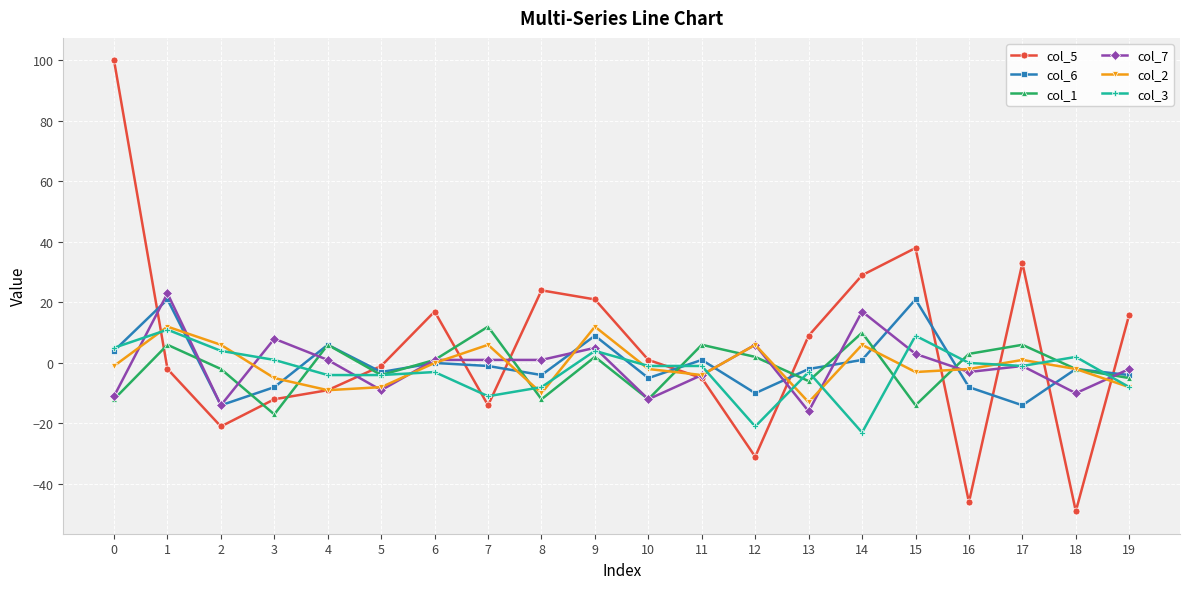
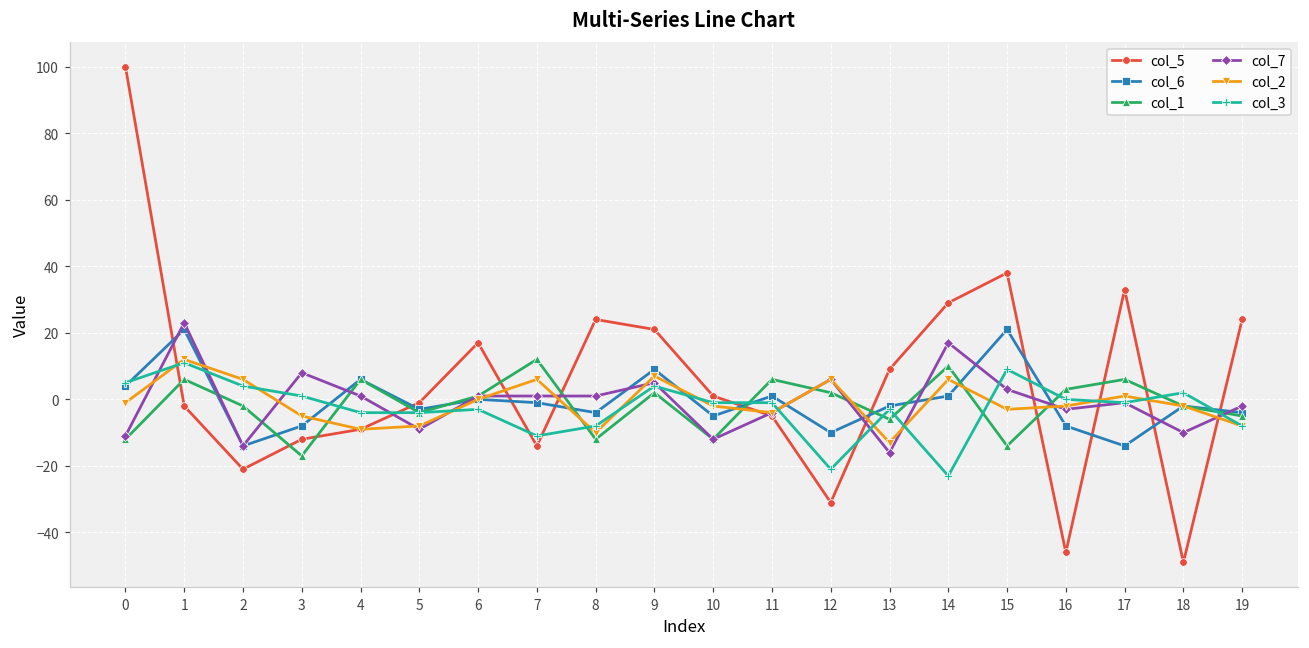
  {
    "col_5": {
      "0": 100,
      "1": -2,
      "2": -21,
      "3": -12,
      "5": -1,
      "6": 17,
      "7": -14,
      "8": 24,
      "9": 21,
      "10": 1,
      "11": -5,
      "12": -31,
      "13": 9,
      "14": 29,
      "15": 38,
      "16": -46,
      "17": 33,
      "18": -49,
-     "19": 16
+     "19": 24
    },
    "col_6": {
      "0": 4,
      "1": 21,
      "3": -8,
      "5": -3,
      "7": -1,
      "8": -4,
      "9": 9,
      "10": -5,
      "11": 1,
      "12": -10,
      "13": -2,
      "14": 1,
      "15": 21,
      "16": -8,
      "17": -14,
      "19": -4
    },
    "col_1": {
      "0": -12,
      "1": 6,
      "2": -2,
      "3": -17,
      "7": 12,
      "8": -12,
      "9": 2,
      "11": 6,
      "12": 2,
      "13": -6,
      "14": 10,
      "15": -14,
      "16": 3,
      "17": 6,
      "19": -5
    },
    "col_7": {
      "0": -11,
      "1": 23,
      "3": 8,
      "4": 1,
      "5": -9,
      "7": 1,
      "8": 1,
      "9": 5,
      "13": -16,
      "14": 17,
      "15": 3,
      "16": -3,
      "18": -10,
      "19": -2
    },
    "col_2": {
      "0": -1,
      "1": 12,
      "2": 6,
      "3": -5,
      "5": -8,
      "7": 6,
      "8": -10,
-     "9": 12,
+     "9": 7,
      "10": -2,
      "13": -13,
      "14": 6,
      "15": -3,
      "16": -2,
      "17": 1
    },
    "col_3": {
      "0": 5,
      "1": 11,
      "2": 4,
      "3": 1,
      "4": -4,
      "6": -3,
      "7": -11,
      "8": -8,
      "9": 4,
      "10": -1,
      "11": -1,
      "12": -21,
      "13": -3,
      "14": -23,
      "15": 9,
      "16": 0,
      "18": 2
    }
  }
